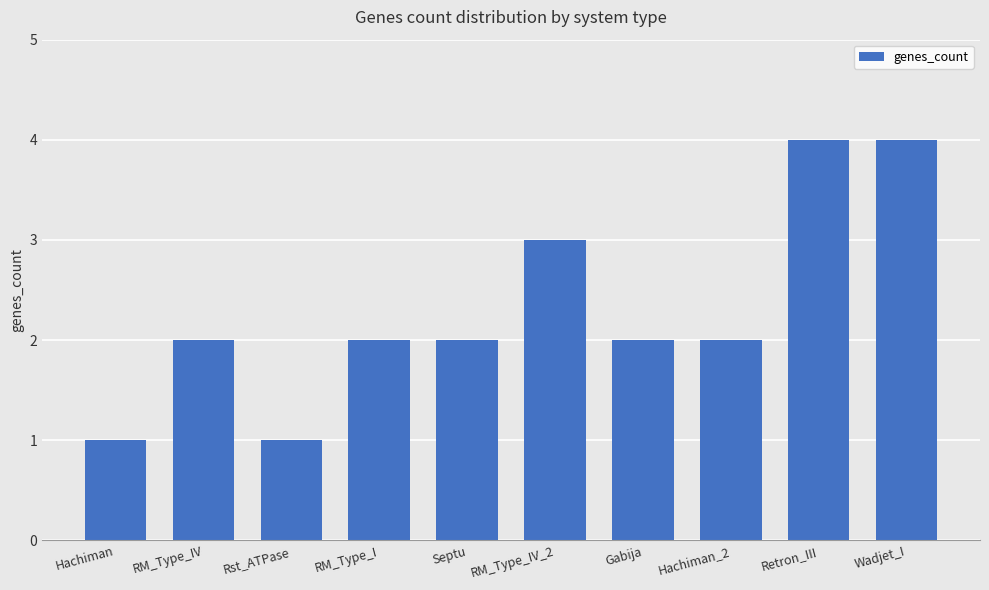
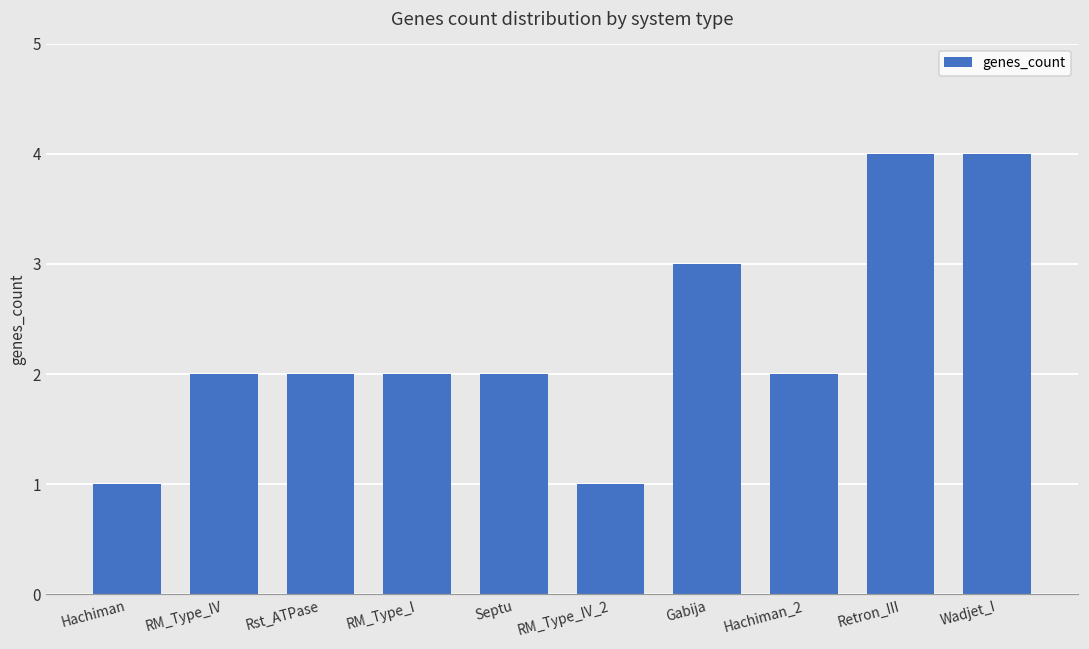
  {
    "Hachiman": 1,
    "RM_Type_IV": 2,
-   "Rst_ATPase": 1,
+   "Rst_ATPase": 2,
    "RM_Type_I": 2,
    "Septu": 2,
-   "RM_Type_IV_2": 3,
-   "Gabija": 2,
+   "RM_Type_IV_2": 1,
+   "Gabija": 3,
    "Hachiman_2": 2,
    "Retron_III": 4,
    "Wadjet_I": 4
  }
